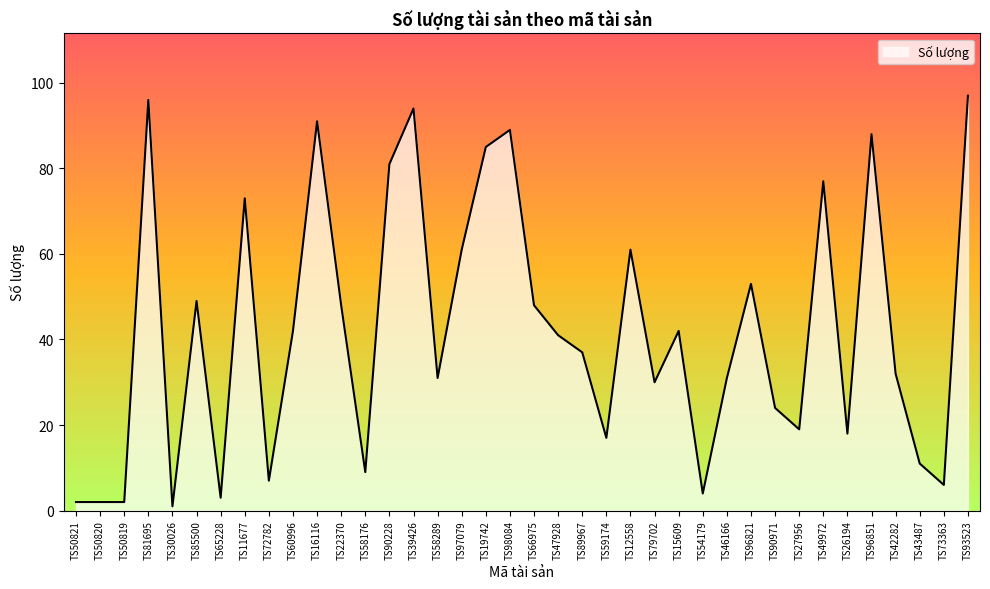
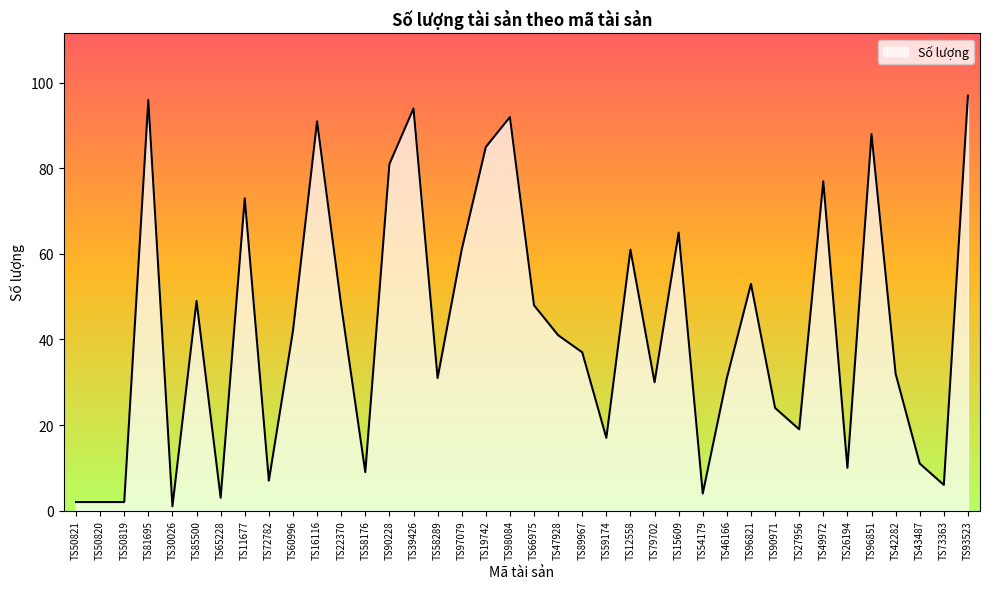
  {
    "TS50821": 2,
    "TS50820": 2,
    "TS50819": 2,
    "TS81695": 96,
    "TS30026": 1,
    "TS85500": 49,
    "TS65228": 3,
    "TS11677": 73,
    "TS72782": 7,
    "TS60996": 42,
    "TS16116": 91,
    "TS22370": 48,
    "TS58176": 9,
    "TS90228": 81,
    "TS39426": 94,
    "TS58289": 31,
    "TS97079": 61,
    "TS19742": 85,
-   "TS98084": 89,
+   "TS98084": 92,
    "TS66975": 48,
    "TS47928": 41,
    "TS89967": 37,
    "TS59174": 17,
    "TS12558": 61,
    "TS79702": 30,
-   "TS15609": 42,
+   "TS15609": 65,
    "TS54179": 4,
    "TS46166": 31,
    "TS96821": 53,
    "TS90971": 24,
    "TS27956": 19,
    "TS49972": 77,
-   "TS26194": 18,
+   "TS26194": 10,
    "TS96851": 88,
    "TS42282": 32,
    "TS43487": 11,
    "TS73363": 6,
    "TS93523": 97
  }
